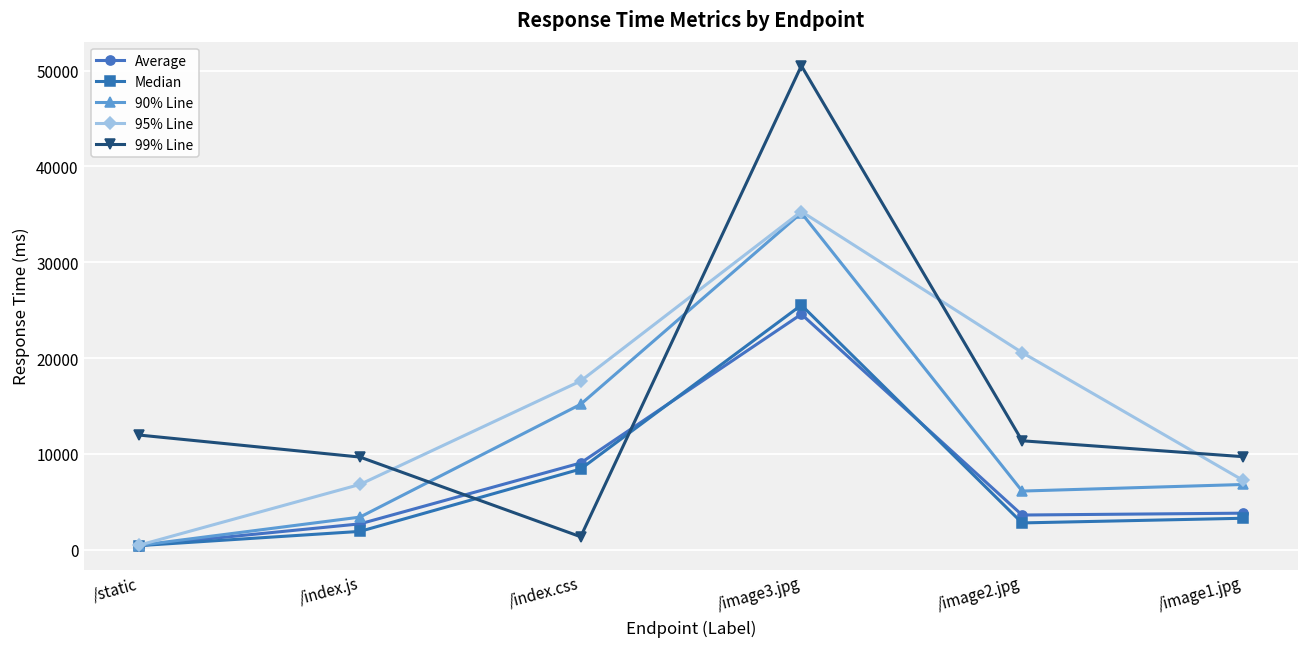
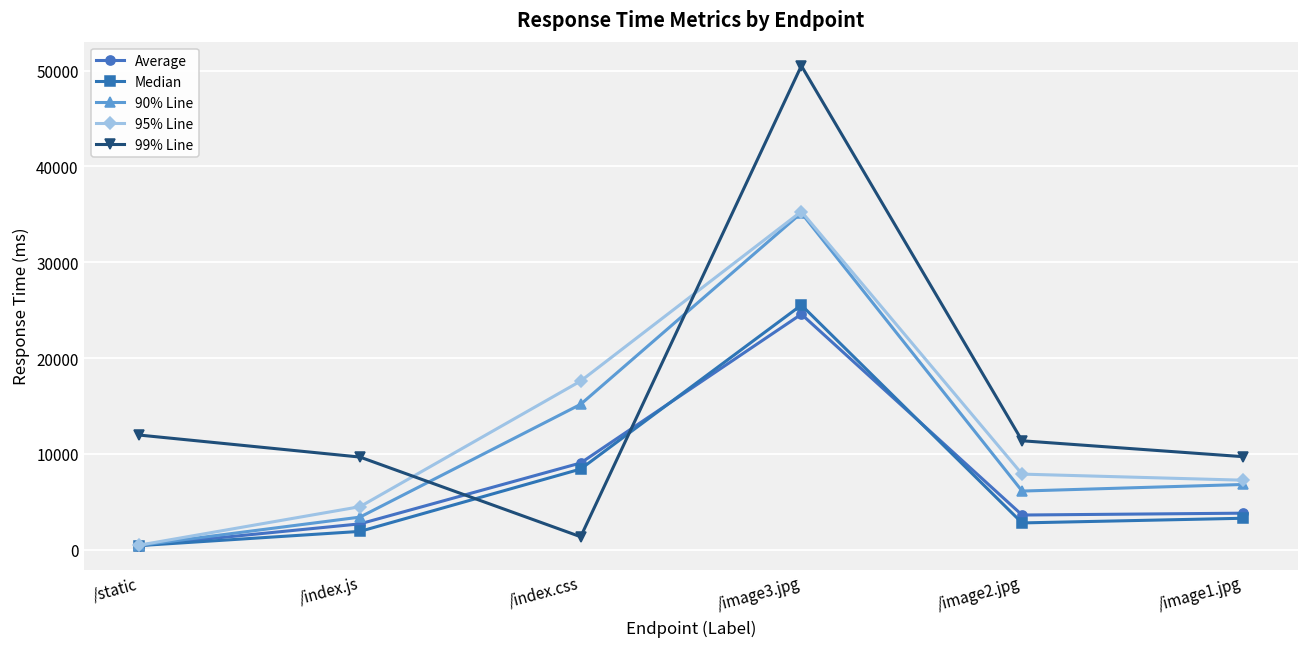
  {
    "95% Line": {
-     "/index.js": 7000,
+     "/index.js": 4000,
      "/index.css": 18000,
-     "/image2.jpg": 21000,
+     "/image2.jpg": 8000,
      "/image1.jpg": 7000
    },
    "99% Line": {
      "/static": 12000,
      "/index.js": 10000,
      "/index.css": 1000,
      "/image3.jpg": 51000,
      "/image2.jpg": 11000,
      "/image1.jpg": 10000
    }
  }
